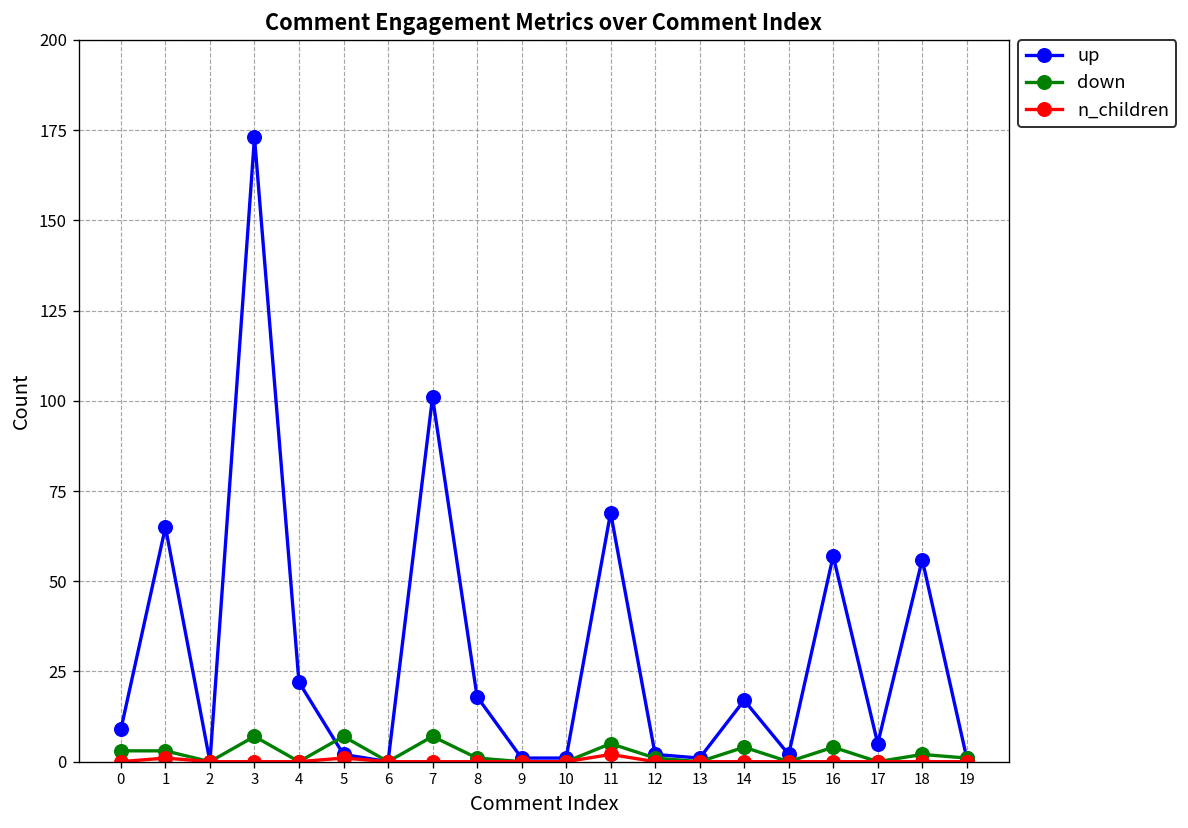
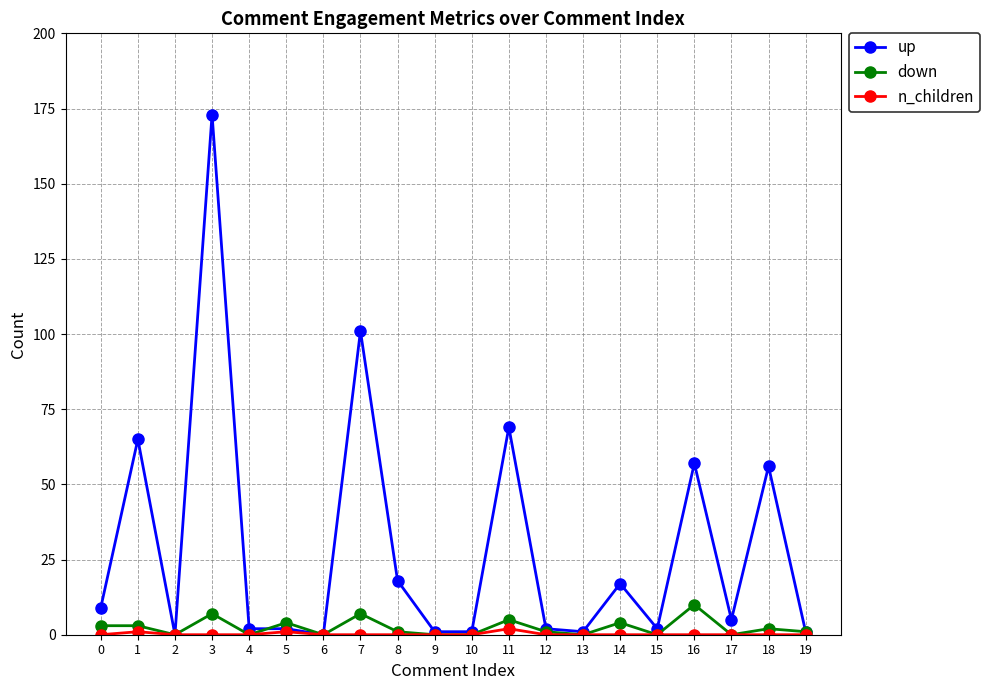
  {
    "up": {
      "0": 9,
      "1": 65,
      "3": 173,
-     "4": 22,
+     "4": 2,
      "5": 2,
      "7": 101,
      "8": 18,
      "9": 1,
      "10": 1,
      "11": 69,
      "12": 2,
      "13": 1,
      "14": 17,
      "15": 2,
      "16": 57,
      "17": 5,
      "18": 56
    },
    "down": {
      "0": 3,
      "1": 3,
      "3": 7,
-     "5": 7,
+     "5": 4,
      "7": 7,
      "8": 1,
      "11": 5,
      "12": 1,
      "14": 4,
-     "16": 4,
+     "16": 10,
      "18": 2
    },
    "n_children": {
      "0": 0,
      "1": 1,
      "3": 0,
      "5": 1,
      "7": 0,
      "8": 0,
      "11": 2,
      "12": 0,
      "14": 0,
      "16": 0,
      "18": 0,
      "19": 0
    }
  }
